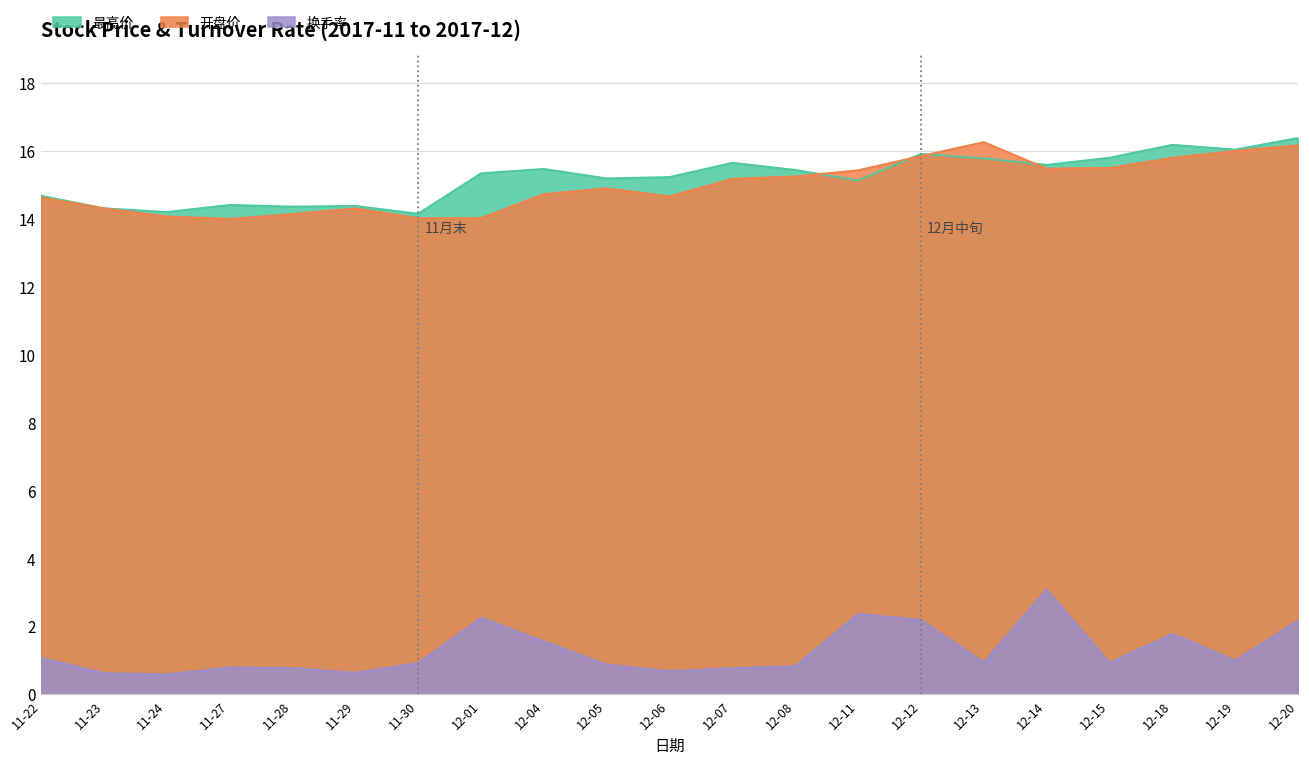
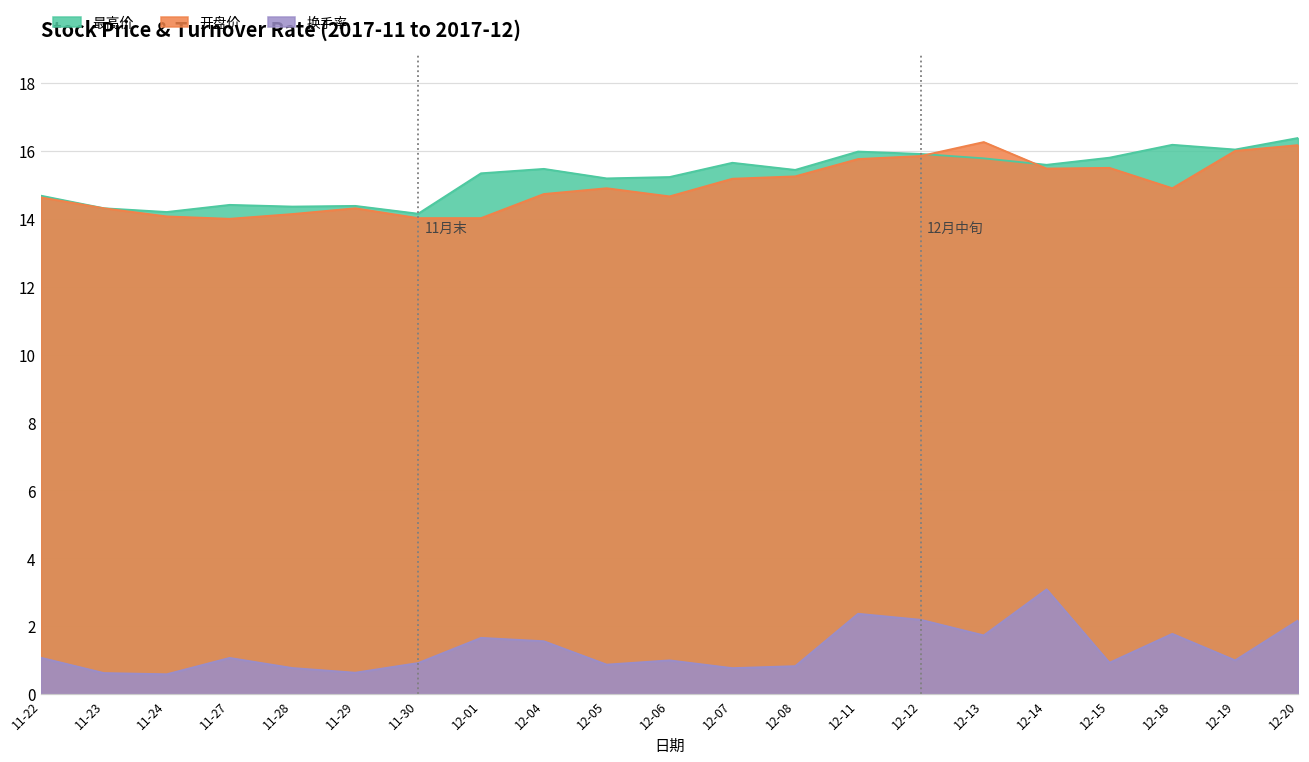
  {
    "最高价": {
      "11-24": 14.2,
      "11-27": 14.4,
      "11-28": 14.4,
      "11-30": 14.2,
      "12-01": 15.3,
      "12-04": 15.5,
      "12-05": 15.2,
      "12-06": 15.2,
      "12-07": 15.7,
      "12-08": 15.4,
-     "12-11": 15.1,
+     "12-11": 16.0,
      "12-13": 15.8,
      "12-14": 15.6,
      "12-15": 15.8,
      "12-18": 16.2,
      "12-20": 16.4
    },
    "开盘价": {
      "11-24": 14.1,
      "11-27": 14.0,
      "11-28": 14.1,
      "12-01": 14.0,
      "12-04": 14.7,
      "12-05": 14.9,
      "12-06": 14.7,
      "12-07": 15.2,
      "12-08": 15.3,
-     "12-11": 15.4,
+     "12-11": 15.8,
      "12-13": 16.3,
      "12-14": 15.5,
      "12-15": 15.5,
-     "12-18": 15.8,
+     "12-18": 14.9,
      "12-20": 16.2
    },
    "换手率": {
      "11-22": 1.1,
      "11-23": 0.6,
      "11-24": 0.6,
-     "11-27": 0.8,
+     "11-27": 1.1,
      "11-28": 0.8,
      "11-29": 0.6,
      "11-30": 0.9,
-     "12-01": 2.3,
+     "12-01": 1.7,
      "12-04": 1.6,
      "12-05": 0.9,
-     "12-06": 0.7,
+     "12-06": 1.0,
      "12-07": 0.8,
      "12-08": 0.8,
      "12-11": 2.4,
      "12-12": 2.2,
-     "12-13": 0.9,
+     "12-13": 1.7,
      "12-14": 3.1,
      "12-15": 0.9,
      "12-18": 1.8,
      "12-19": 1.0,
      "12-20": 2.2
    }
  }
